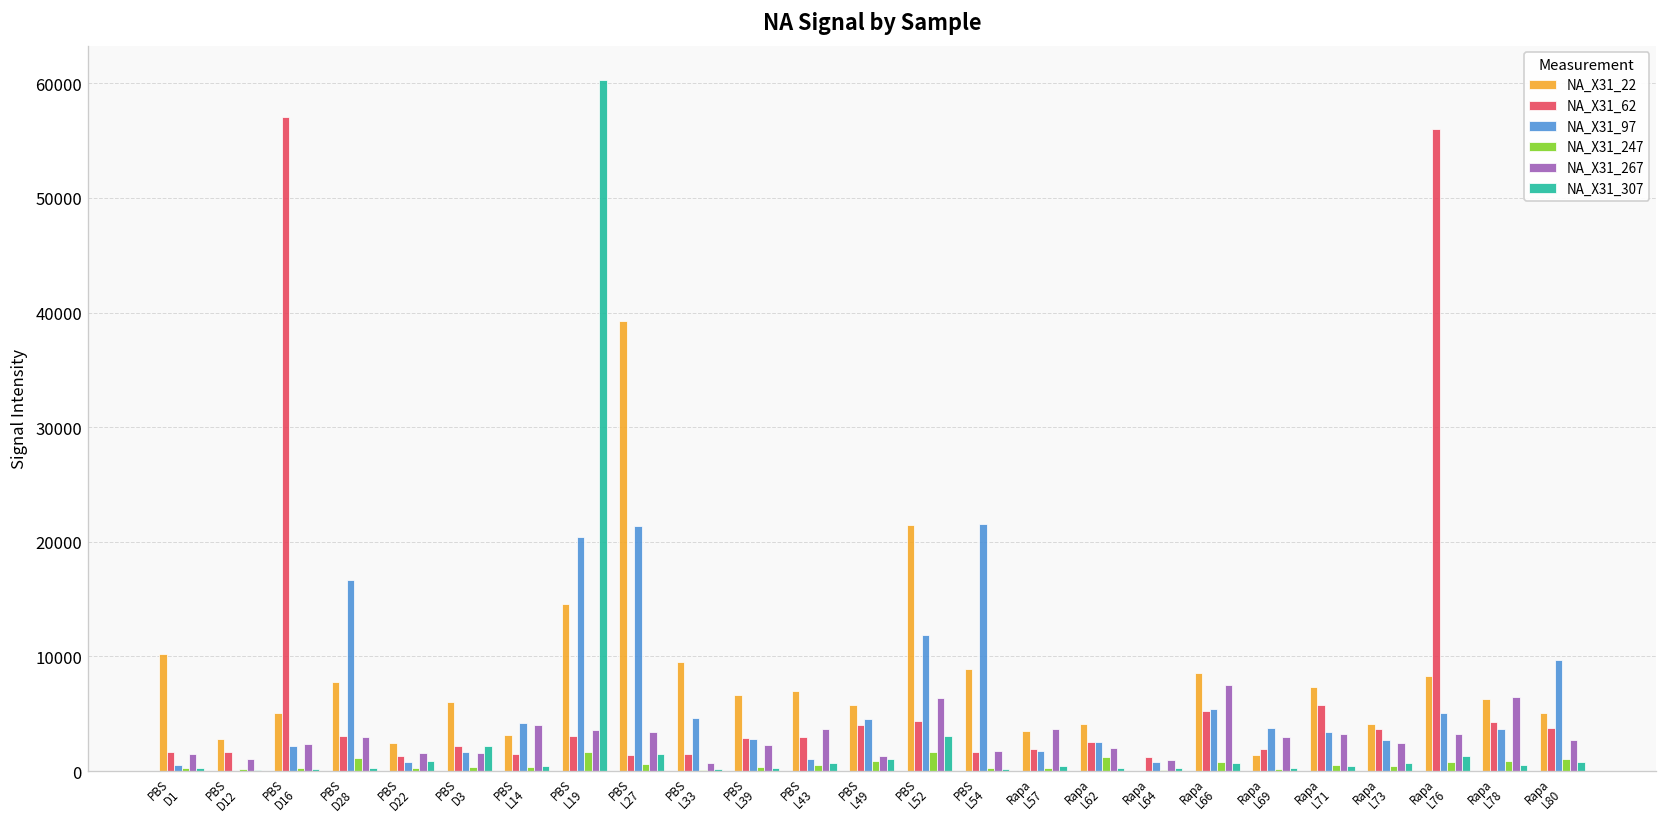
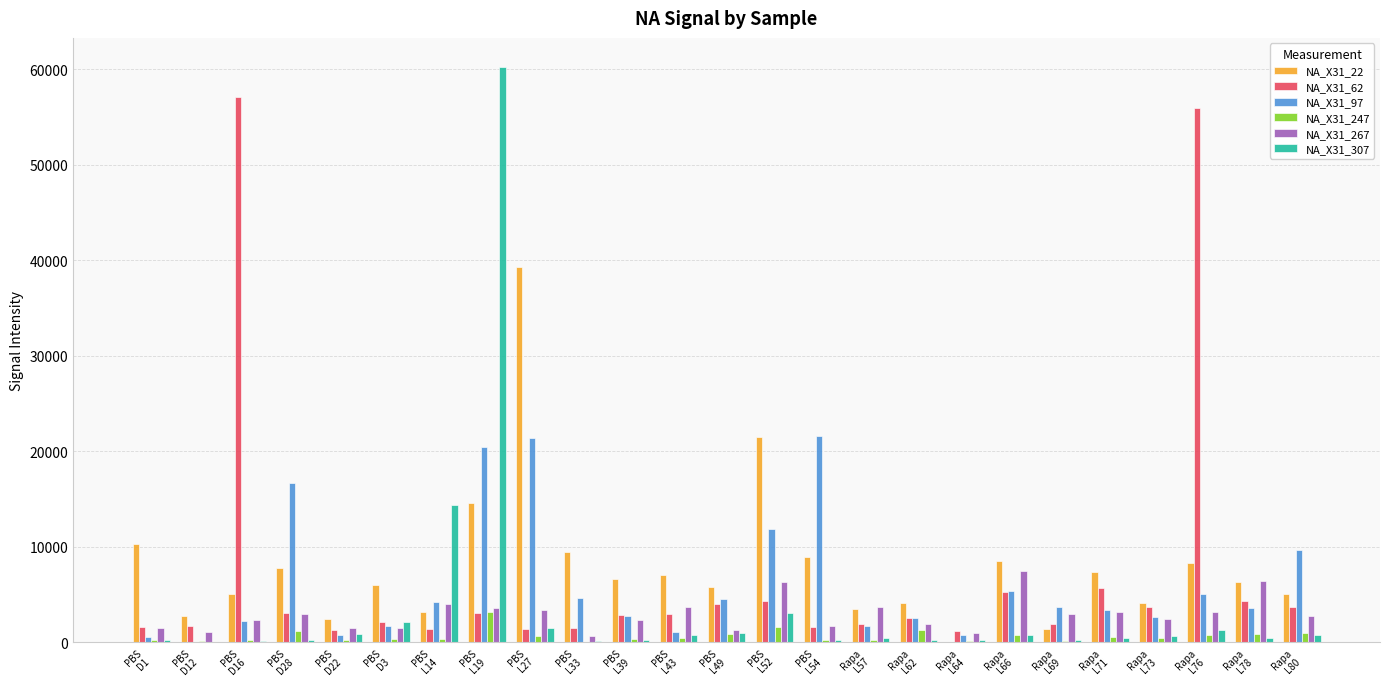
  {
    "NA_X31_22": {
      "PBS D1": 10000,
      "PBS D12": 3000,
      "PBS D16": 5000,
      "PBS D28": 8000,
      "PBS D22": 2000,
      "PBS D3": 6000,
      "PBS L14": 3000,
      "PBS L19": 15000,
      "PBS L27": 39000,
      "PBS L33": 9000,
      "PBS L39": 7000,
      "PBS L43": 7000,
      "PBS L49": 6000,
      "PBS L52": 21000,
      "PBS L54": 9000,
      "Rapa L57": 4000,
      "Rapa L62": 4000,
      "Rapa L66": 9000,
      "Rapa L69": 1000,
      "Rapa L71": 7000,
      "Rapa L73": 4000,
      "Rapa L76": 8000,
      "Rapa L78": 6000,
      "Rapa L80": 5000
    },
    "NA_X31_62": {
      "PBS D1": 2000,
      "PBS D12": 2000,
      "PBS D16": 57000,
      "PBS D28": 3000,
      "PBS D22": 1000,
      "PBS D3": 2000,
      "PBS L14": 1000,
      "PBS L19": 3000,
      "PBS L27": 1000,
      "PBS L33": 1000,
      "PBS L39": 3000,
      "PBS L43": 3000,
      "PBS L49": 4000,
      "PBS L52": 4000,
      "PBS L54": 2000,
      "Rapa L57": 2000,
      "Rapa L62": 3000,
      "Rapa L64": 1000,
      "Rapa L66": 5000,
      "Rapa L69": 2000,
      "Rapa L71": 6000,
      "Rapa L73": 4000,
      "Rapa L76": 56000,
      "Rapa L78": 4000,
      "Rapa L80": 4000
    },
    "NA_X31_97": {
      "PBS D1": 1000,
      "PBS D16": 2000,
      "PBS D28": 17000,
      "PBS D22": 1000,
      "PBS D3": 2000,
      "PBS L14": 4000,
      "PBS L19": 20000,
      "PBS L27": 21000,
      "PBS L33": 5000,
      "PBS L39": 3000,
      "PBS L43": 1000,
      "PBS L49": 5000,
      "PBS L52": 12000,
      "PBS L54": 22000,
      "Rapa L57": 2000,
      "Rapa L62": 3000,
      "Rapa L64": 1000,
      "Rapa L66": 5000,
      "Rapa L69": 4000,
      "Rapa L71": 3000,
      "Rapa L73": 3000,
      "Rapa L76": 5000,
      "Rapa L78": 4000,
      "Rapa L80": 10000
    },
    "NA_X31_247": {
      "PBS D1": 0,
      "PBS D28": 1000,
      "PBS D3": 0,
      "PBS L14": 0,
-     "PBS L19": 2000,
+     "PBS L19": 3000,
      "PBS L27": 1000,
      "PBS L39": 0,
      "PBS L43": 0,
      "PBS L49": 1000,
      "PBS L52": 2000,
      "Rapa L57": 0,
      "Rapa L62": 1000,
      "Rapa L66": 1000,
      "Rapa L71": 1000,
      "Rapa L73": 0,
      "Rapa L76": 1000,
      "Rapa L78": 1000,
      "Rapa L80": 1000
    },
    "NA_X31_267": {
      "PBS D1": 1000,
      "PBS D12": 1000,
      "PBS D16": 2000,
      "PBS D28": 3000,
      "PBS D22": 2000,
      "PBS D3": 2000,
      "PBS L14": 4000,
      "PBS L19": 4000,
      "PBS L27": 3000,
      "PBS L33": 1000,
      "PBS L39": 2000,
      "PBS L43": 4000,
      "PBS L49": 1000,
      "PBS L52": 6000,
      "PBS L54": 2000,
      "Rapa L57": 4000,
      "Rapa L62": 2000,
      "Rapa L64": 1000,
      "Rapa L66": 8000,
      "Rapa L69": 3000,
      "Rapa L71": 3000,
      "Rapa L73": 2000,
      "Rapa L76": 3000,
      "Rapa L78": 6000,
      "Rapa L80": 3000
    },
    "NA_X31_307": {
      "PBS D1": 0,
      "PBS D22": 1000,
      "PBS D3": 2000,
-     "PBS L14": 0,
+     "PBS L14": 14000,
      "PBS L19": 60000,
      "PBS L27": 1000,
      "PBS L39": 0,
      "PBS L43": 1000,
      "PBS L49": 1000,
      "PBS L52": 3000,
      "Rapa L57": 0,
      "Rapa L66": 1000,
      "Rapa L69": 0,
      "Rapa L71": 0,
      "Rapa L73": 1000,
      "Rapa L76": 1000,
      "Rapa L78": 0,
      "Rapa L80": 1000
    }
  }
